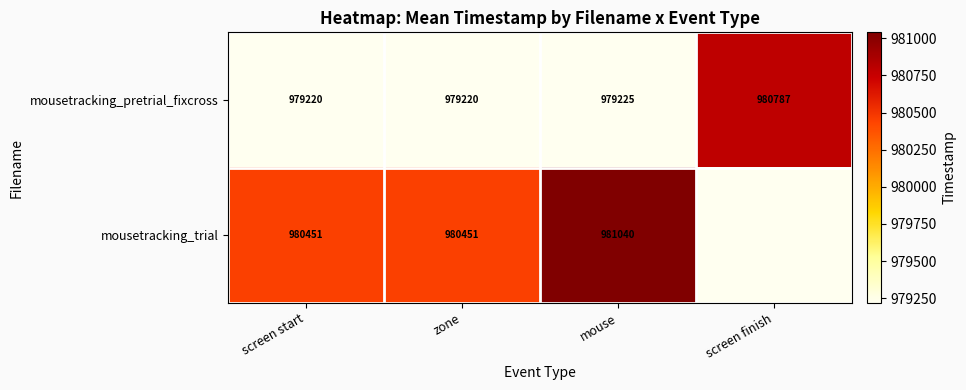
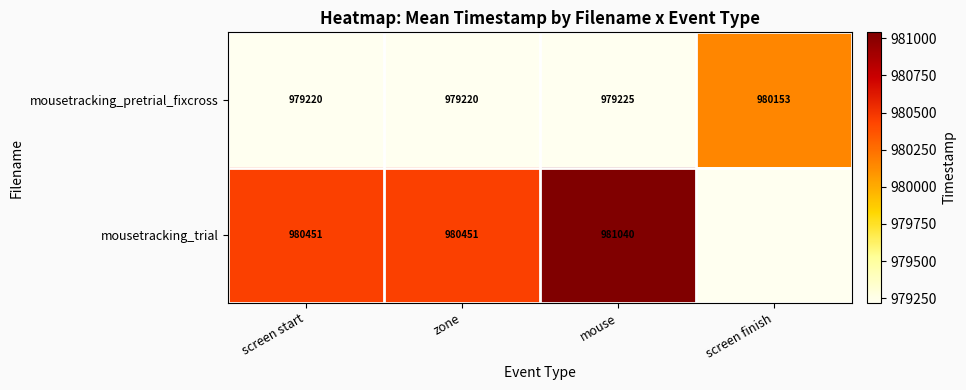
  {
    "mousetracking_pretrial_fixcross": {
      "screen start": 979220,
      "zone": 979220,
      "mouse": 979225,
-     "screen finish": 980787
+     "screen finish": 980153
    },
    "mousetracking_trial": {
      "screen start": 980451,
      "zone": 980451,
      "mouse": 981040
    }
  }
